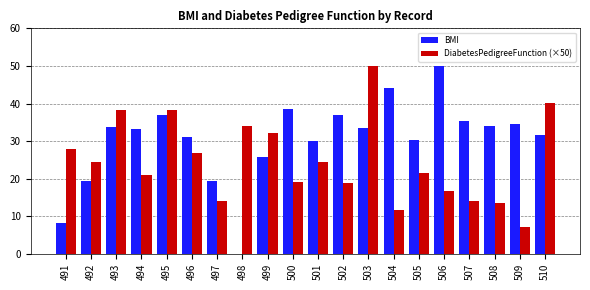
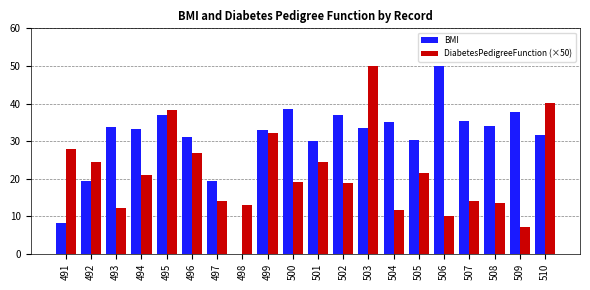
  {
    "BMI": {
      "491": 8,
      "492": 19,
      "493": 34,
      "494": 33,
      "495": 37,
      "496": 31,
      "497": 19,
      "498": 0,
-     "499": 26,
+     "499": 33,
      "500": 39,
      "501": 30,
      "502": 37,
      "503": 34,
-     "504": 44,
+     "504": 35,
      "505": 30,
      "506": 50,
      "507": 35,
      "508": 34,
-     "509": 35,
+     "509": 38,
      "510": 32
    },
    "DiabetesPedigreeFunction (×50)": {
      "491": 28,
      "492": 25,
-     "493": 38,
+     "493": 12,
      "494": 21,
      "495": 38,
      "496": 27,
      "497": 14,
-     "498": 34,
+     "498": 13,
      "499": 32,
      "500": 19,
      "501": 24,
      "502": 19,
      "503": 50,
      "504": 12,
      "505": 22,
-     "506": 17,
+     "506": 10,
      "507": 14,
      "508": 14,
      "509": 7,
      "510": 40
    }
  }
